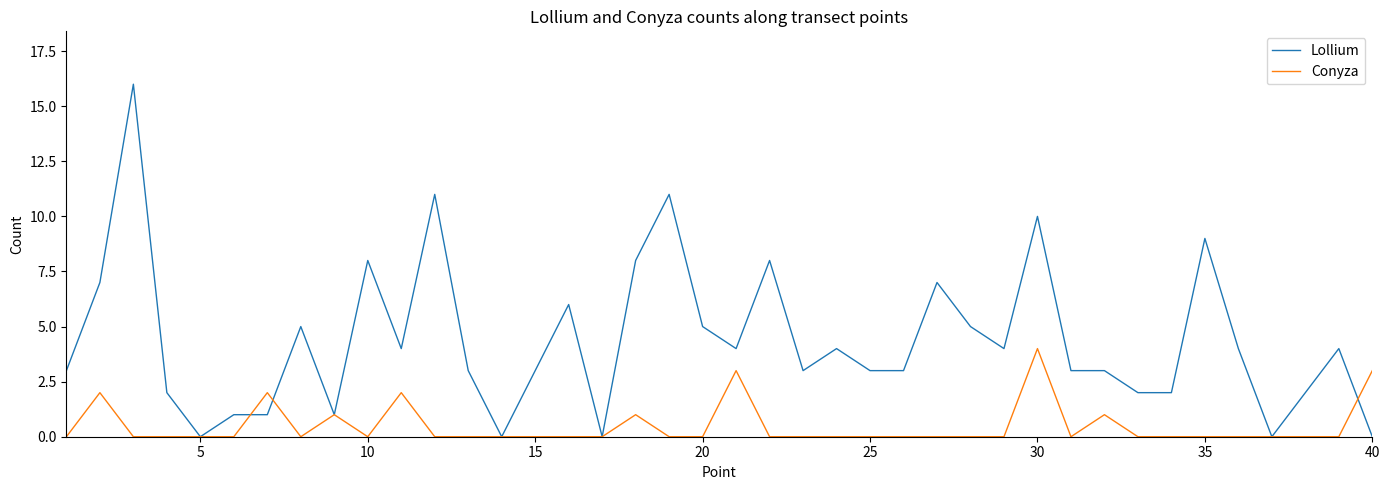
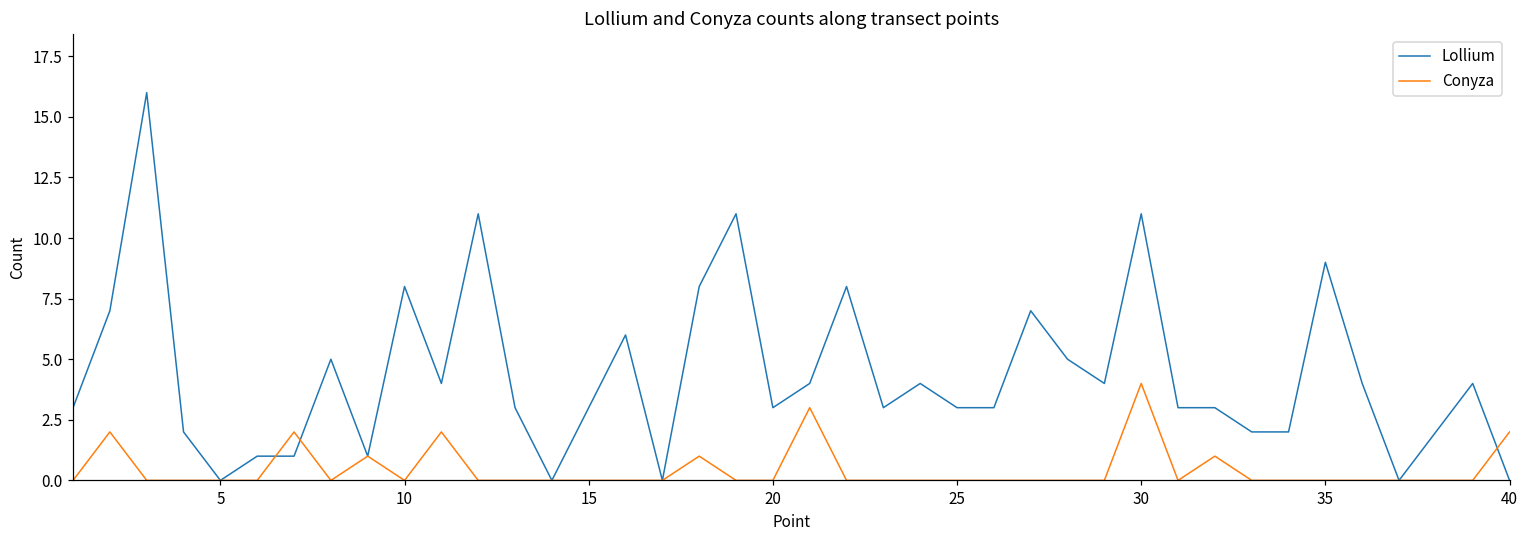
  {
    "Lollium": {
      "10": 8,
      "15": 3,
-     "20": 5,
+     "20": 3,
      "25": 3,
-     "30": 10,
+     "30": 11,
      "35": 9,
      "40": 0
    },
    "Conyza": {
      "10": 0,
      "15": 0,
      "20": 0,
      "25": 0,
      "30": 4,
      "35": 0,
-     "40": 3
+     "40": 2
    }
  }
